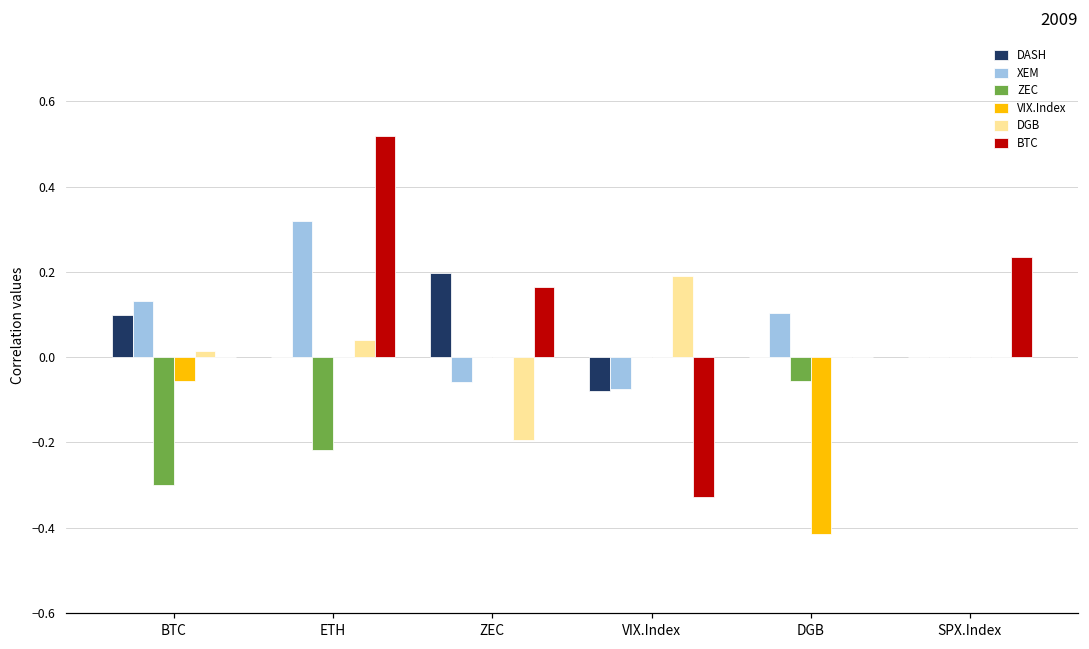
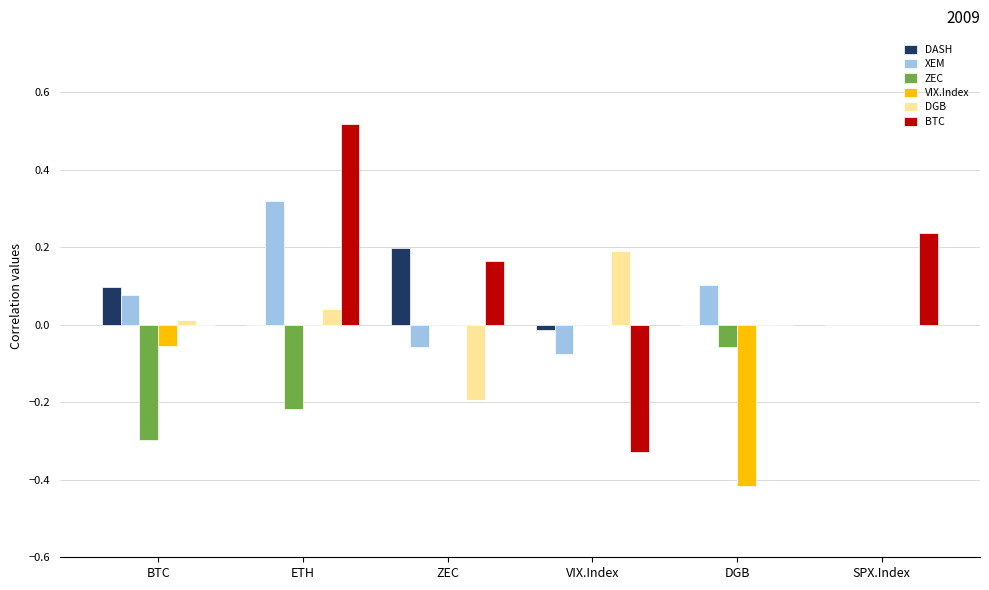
  {
    "DASH": {
      "BTC": 0.10,
      "ETH": 0.00,
      "ZEC": 0.20,
-     "VIX.Index": -0.08,
+     "VIX.Index": -0.01,
      "DGB": 0.00,
      "SPX.Index": 0.00
    },
    "XEM": {
-     "BTC": 0.13,
+     "BTC": 0.08,
      "ETH": 0.32,
      "ZEC": -0.06,
      "VIX.Index": -0.08,
      "DGB": 0.10,
      "SPX.Index": 0.00
    },
    "ZEC": {
      "BTC": -0.30,
      "ETH": -0.22,
      "ZEC": 0.00,
      "VIX.Index": 0.00,
      "DGB": -0.06,
      "SPX.Index": 0.00
    },
    "VIX.Index": {
      "BTC": -0.06,
      "ETH": 0.00,
      "ZEC": 0.00,
      "VIX.Index": 0.00,
      "DGB": -0.41,
      "SPX.Index": 0.00
    },
    "DGB": {
      "BTC": 0.01,
      "ETH": 0.04,
      "ZEC": -0.19,
      "VIX.Index": 0.19,
      "DGB": 0.00,
      "SPX.Index": 0.00
    },
    "BTC": {
      "BTC": 0.00,
      "ETH": 0.52,
      "ZEC": 0.16,
      "VIX.Index": -0.33,
      "DGB": 0.00,
      "SPX.Index": 0.24
    }
  }
